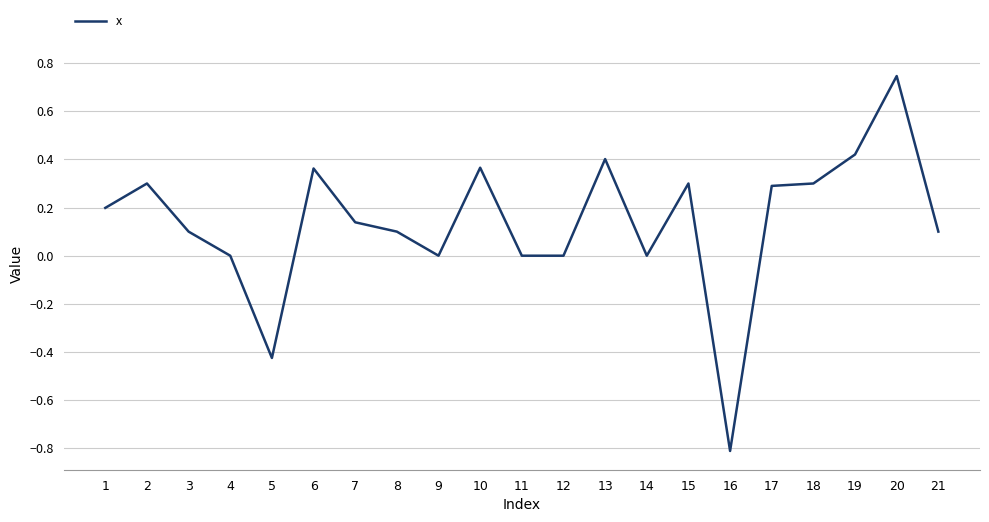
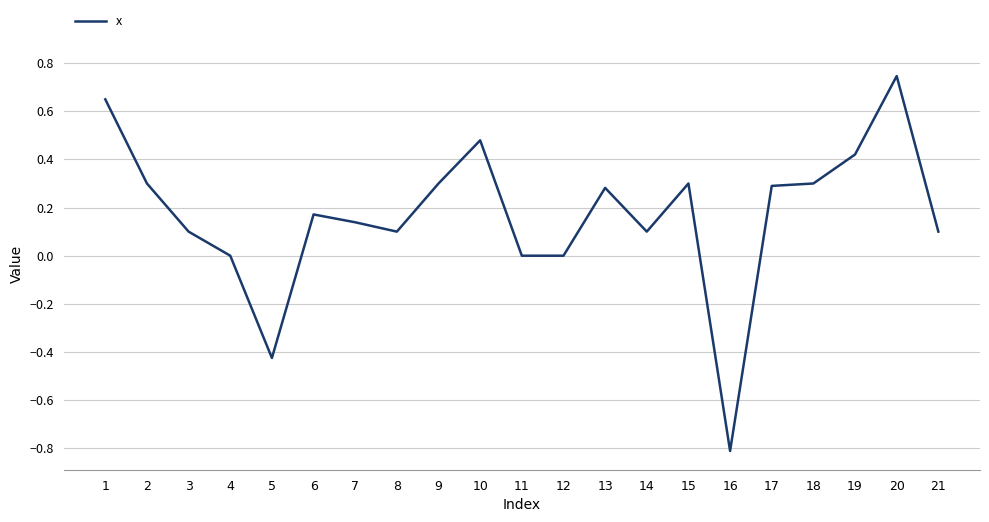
  {
-   "1": 0.20,
+   "1": 0.65,
    "2": 0.30,
    "3": 0.10,
    "4": 0.00,
    "5": -0.42,
-   "6": 0.36,
+   "6": 0.17,
    "7": 0.14,
    "8": 0.10,
-   "9": 0.0,
-   "10": 0.37,
+   "9": 0.3,
+   "10": 0.48,
    "11": 0.00,
    "12": 0.00,
-   "13": 0.40,
-   "14": 0.0,
+   "13": 0.28,
+   "14": 0.1,
    "15": 0.30,
    "16": -0.81,
    "17": 0.29,
    "18": 0.30,
    "19": 0.42,
    "20": 0.75,
    "21": 0.10
  }
